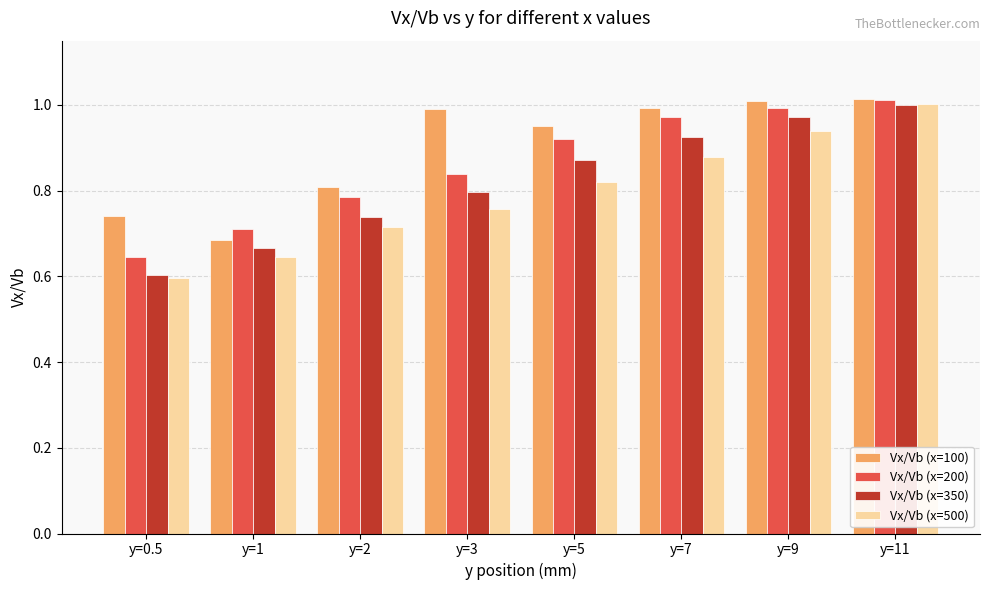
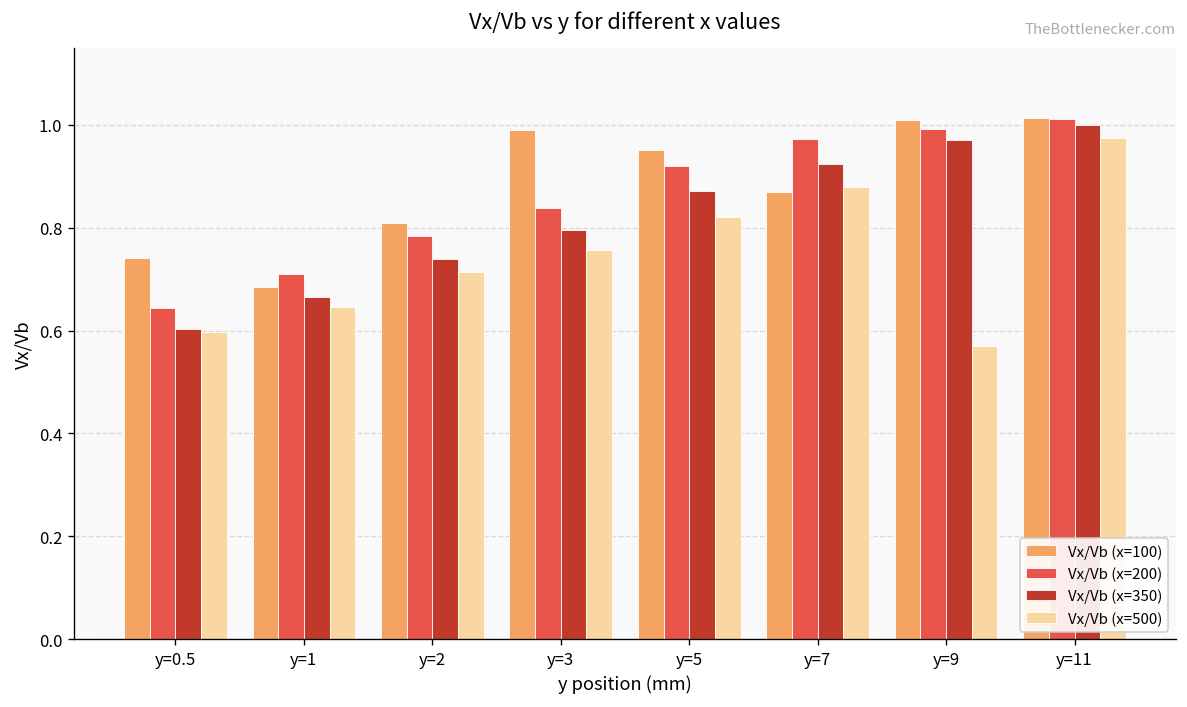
  {
    "Vx/Vb (x=100)": {
      "y=0.5": 0.74,
      "y=1": 0.69,
      "y=2": 0.81,
      "y=3": 0.99,
      "y=5": 0.95,
-     "y=7": 0.99,
+     "y=7": 0.87,
      "y=9": 1.01,
      "y=11": 1.01
    },
    "Vx/Vb (x=500)": {
      "y=0.5": 0.60,
      "y=1": 0.65,
      "y=2": 0.71,
      "y=3": 0.76,
      "y=5": 0.82,
      "y=7": 0.88,
-     "y=9": 0.94,
-     "y=11": 1.00
+     "y=9": 0.57,
+     "y=11": 0.98
    }
  }
